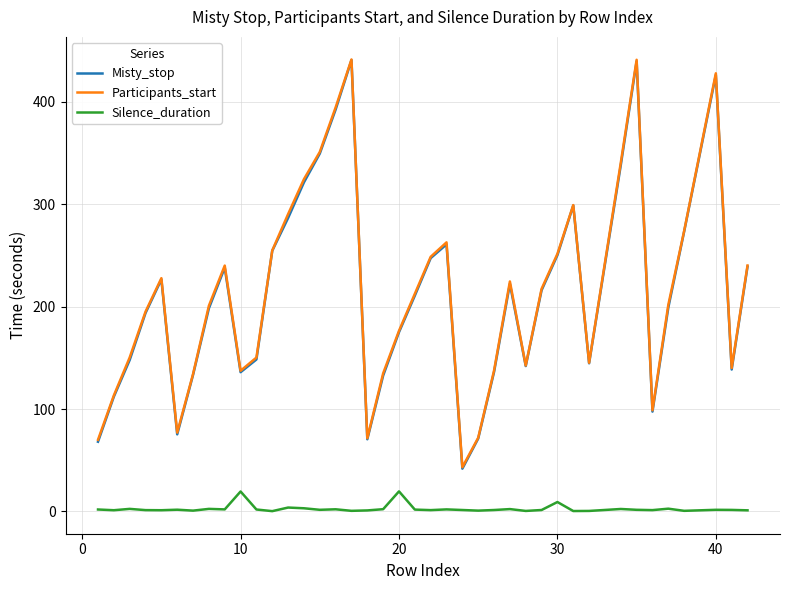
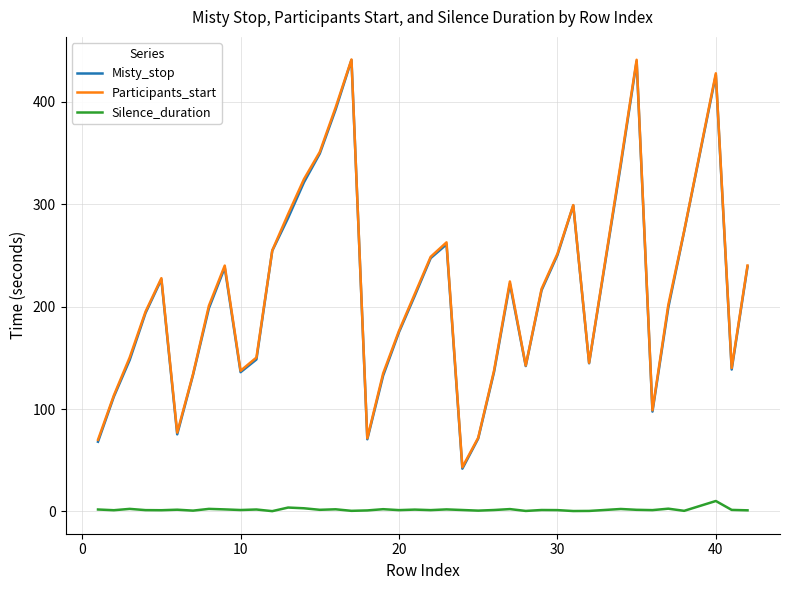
  {
    "Silence_duration": {
-     "10": 20,
-     "20": 20,
-     "30": 9,
-     "40": 2
+     "10": 1,
+     "20": 1,
+     "30": 1,
+     "40": 10
    }
  }
